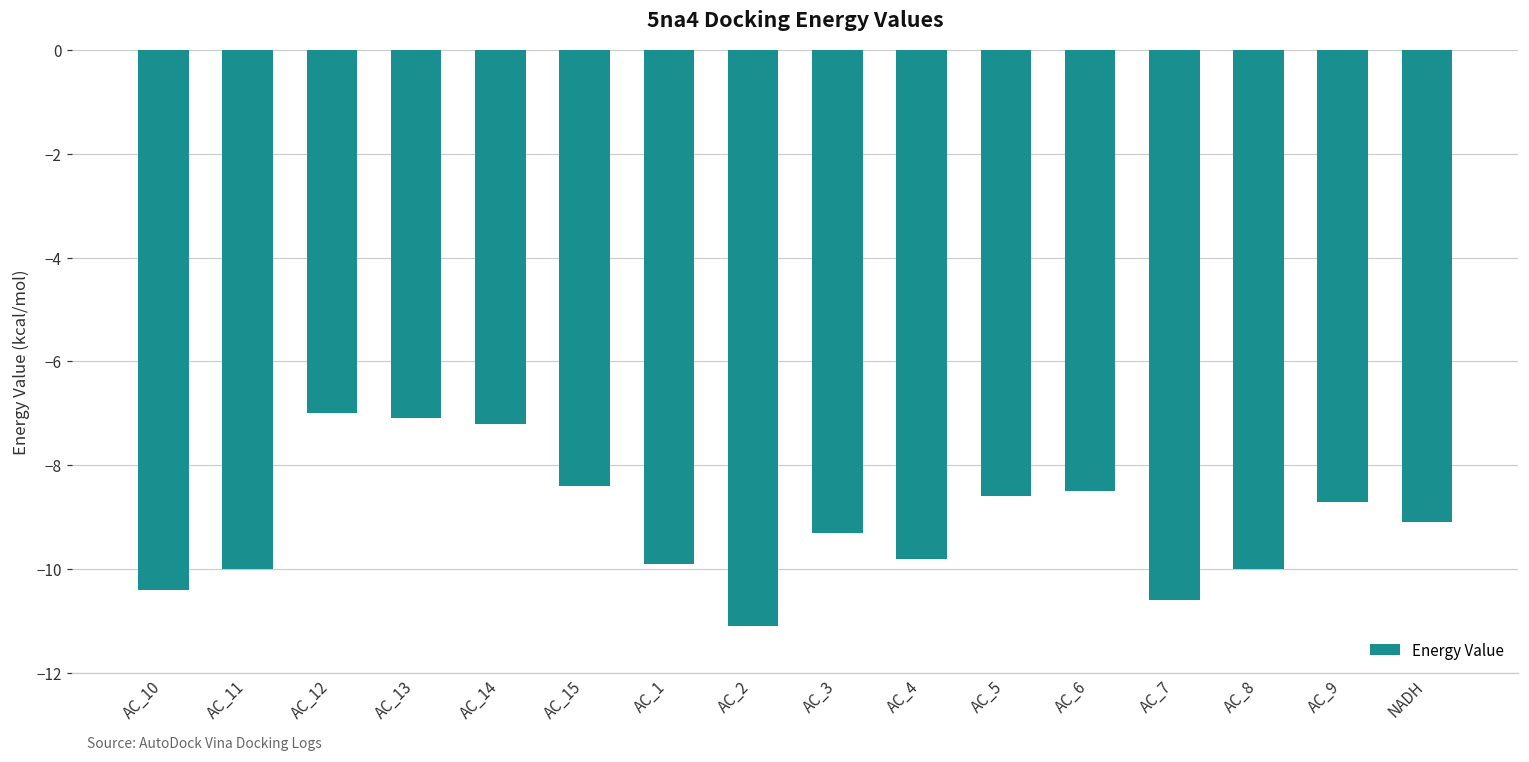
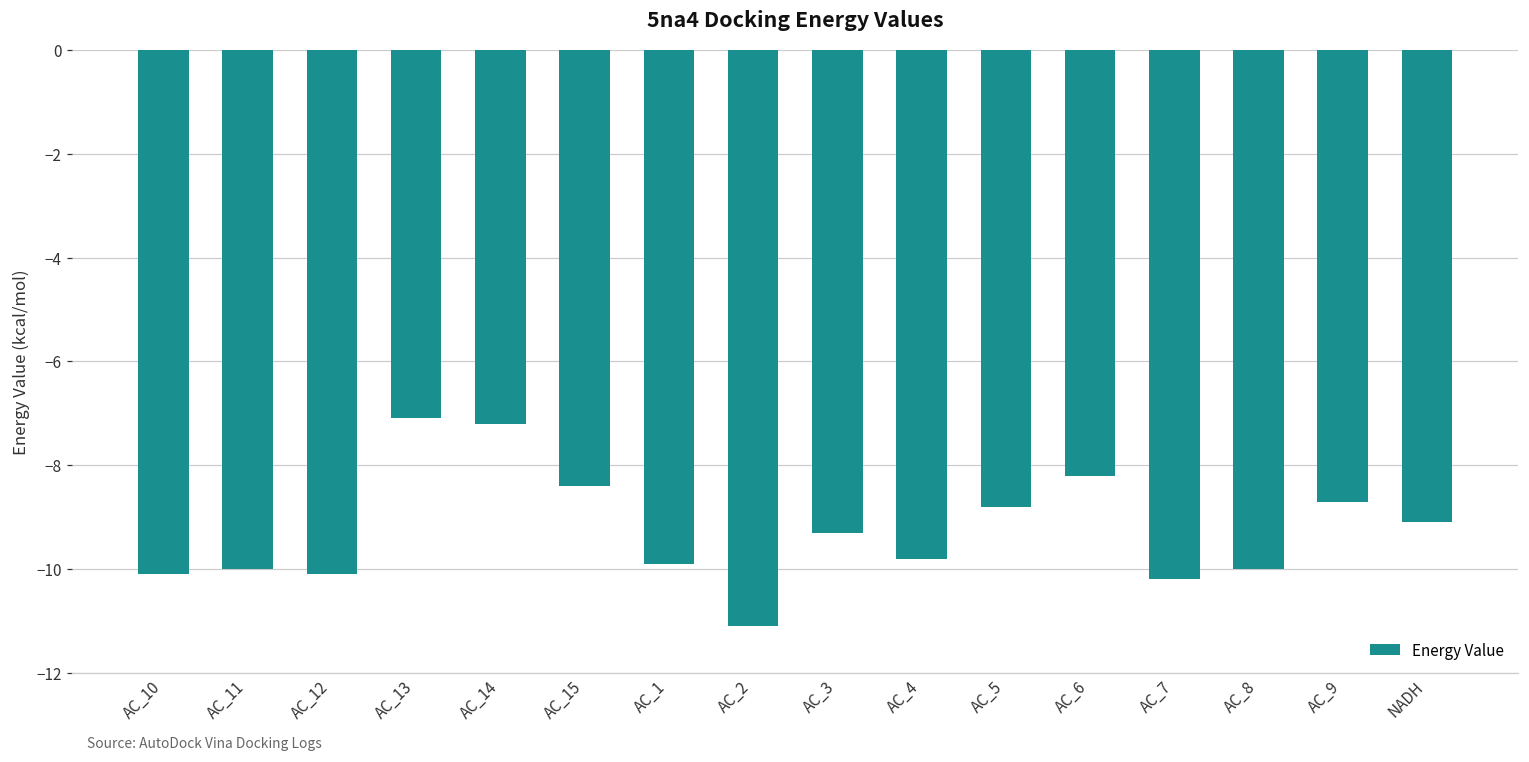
  {
-   "AC_10": -10.4,
+   "AC_10": -10.1,
    "AC_11": -10.0,
-   "AC_12": -7.0,
+   "AC_12": -10.1,
    "AC_13": -7.1,
    "AC_14": -7.2,
    "AC_15": -8.4,
    "AC_1": -9.9,
    "AC_2": -11.1,
    "AC_3": -9.3,
    "AC_4": -9.8,
-   "AC_5": -8.6,
-   "AC_6": -8.5,
-   "AC_7": -10.6,
+   "AC_5": -8.8,
+   "AC_6": -8.2,
+   "AC_7": -10.2,
    "AC_8": -10.0,
    "AC_9": -8.7,
    "NADH": -9.1
  }
